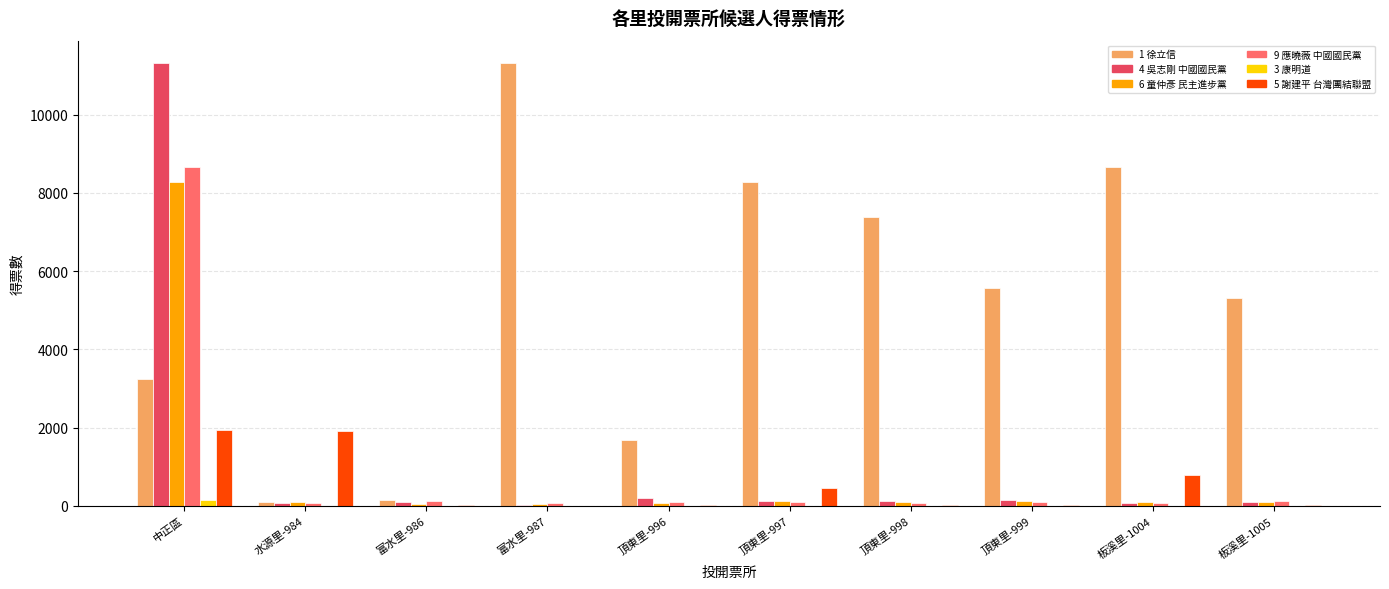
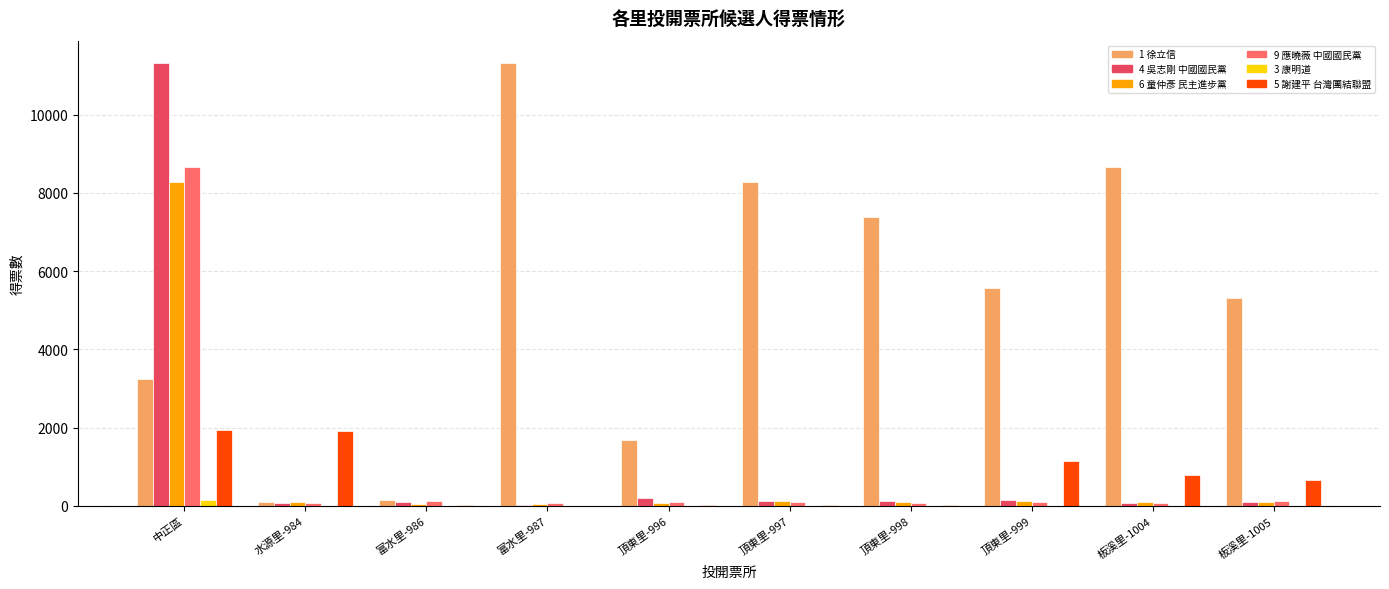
  {
    "5 謝建平 台灣團結聯盟": {
      "中正區": 1900,
      "水源里-984": 1900,
      "富水里-987": 0,
-     "頂東里-997": 500,
-     "頂東里-999": 0,
+     "頂東里-997": 0,
+     "頂東里-999": 1100,
      "板溪里-1004": 800,
-     "板溪里-1005": 0
+     "板溪里-1005": 600
    }
  }
